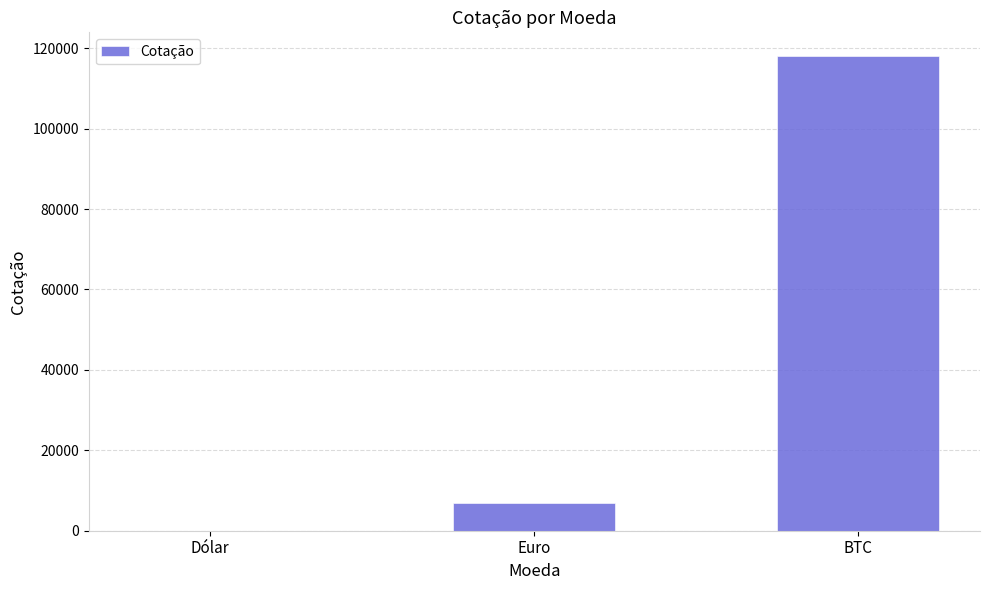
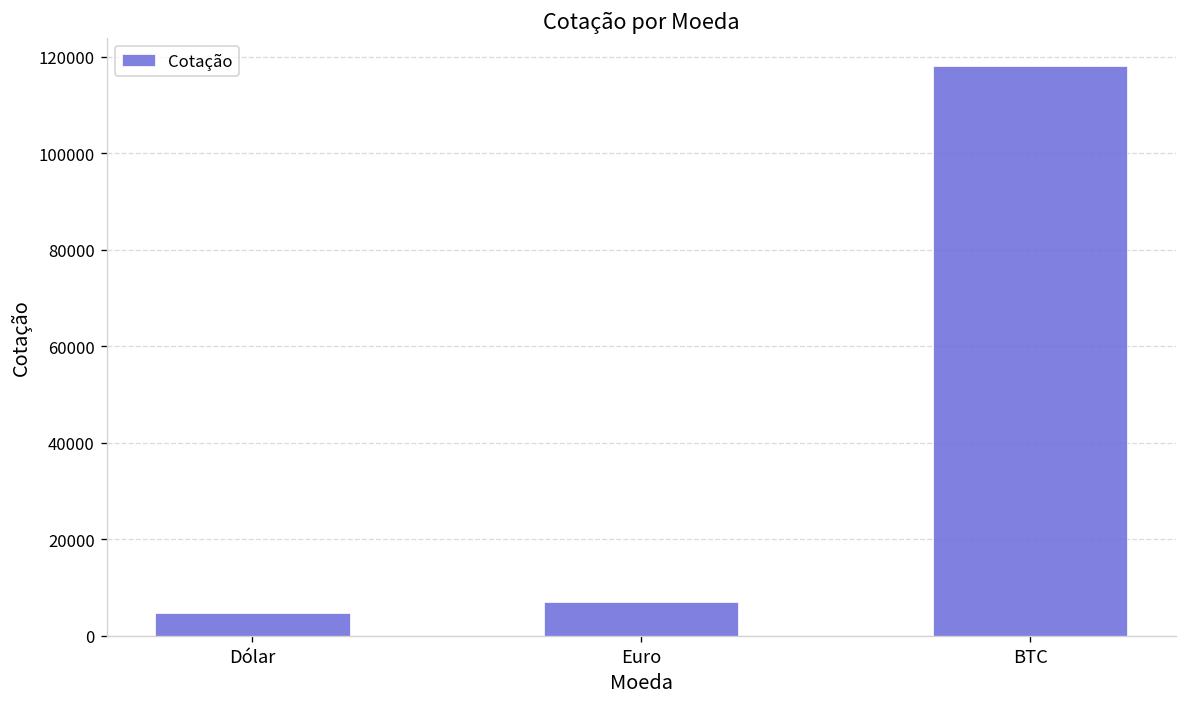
  {
-   "Dólar": 0,
+   "Dólar": 5000,
    "Euro": 7000,
    "BTC": 118000
  }
